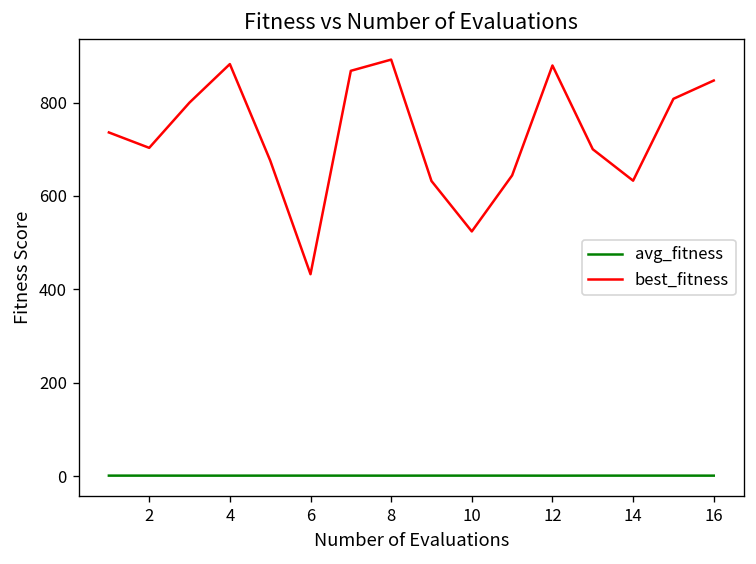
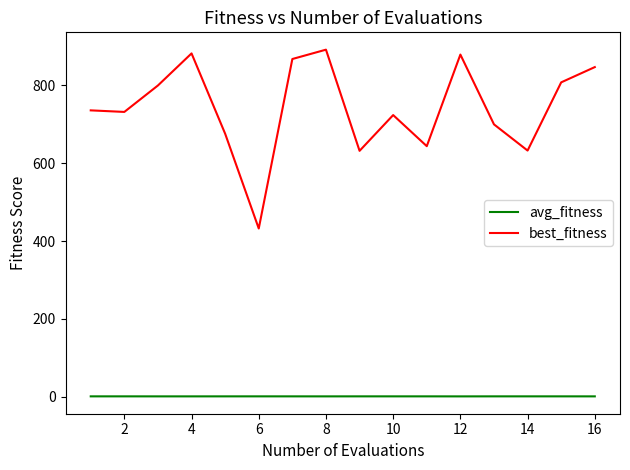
  {
    "avg_fitness": {
      "2": 0,
      "4": 0,
      "6": 0,
      "8": 0,
      "10": 0,
      "12": 0,
      "14": 0,
      "16": 0
    },
    "best_fitness": {
-     "2": 700,
+     "2": 730,
      "4": 880,
      "6": 430,
      "8": 890,
-     "10": 520,
+     "10": 720,
      "12": 880,
      "14": 630,
      "16": 850
    }
  }
